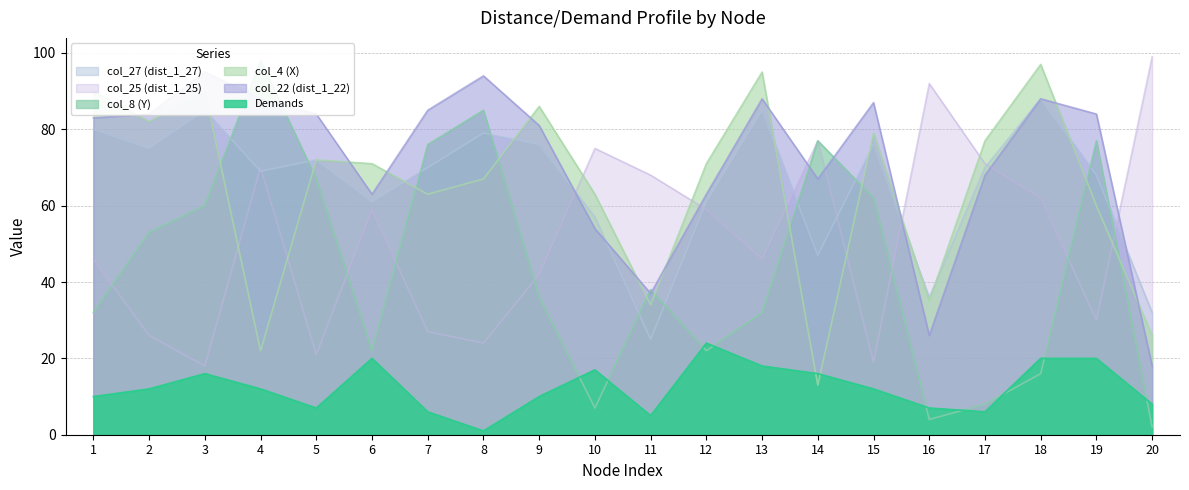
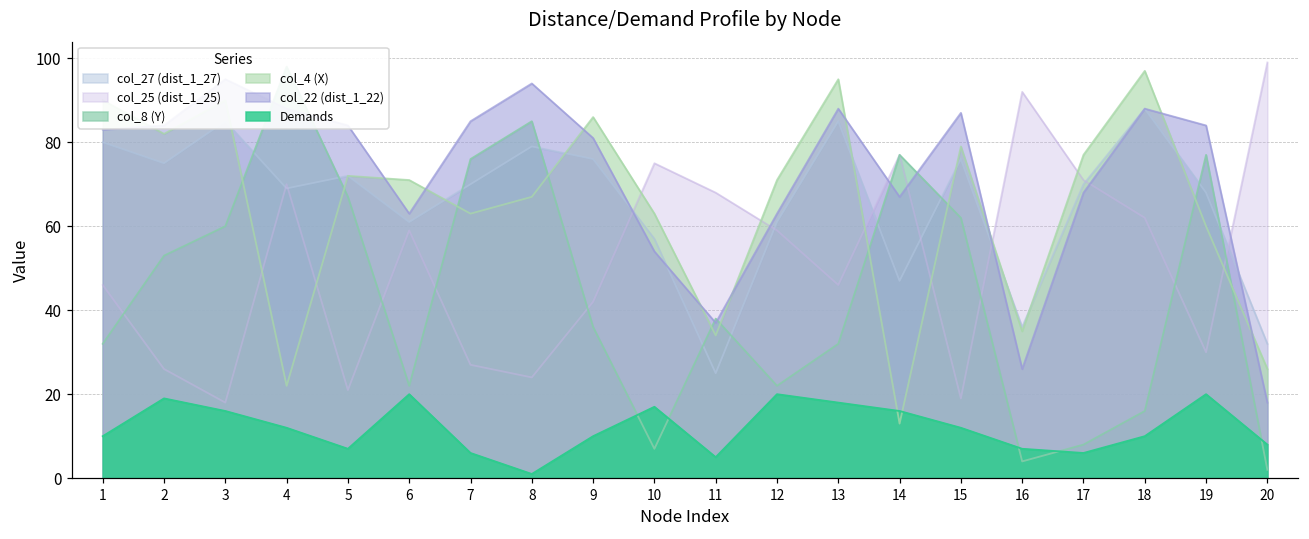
  {
    "Demands": {
      "1": 10,
-     "2": 12,
+     "2": 19,
      "3": 16,
      "4": 12,
      "5": 7,
      "6": 20,
      "7": 6,
      "8": 1,
      "9": 10,
      "10": 17,
      "11": 5,
-     "12": 24,
+     "12": 20,
      "13": 18,
      "14": 16,
      "15": 12,
      "16": 7,
      "17": 6,
-     "18": 20,
+     "18": 10,
      "19": 20,
      "20": 8
    }
  }
